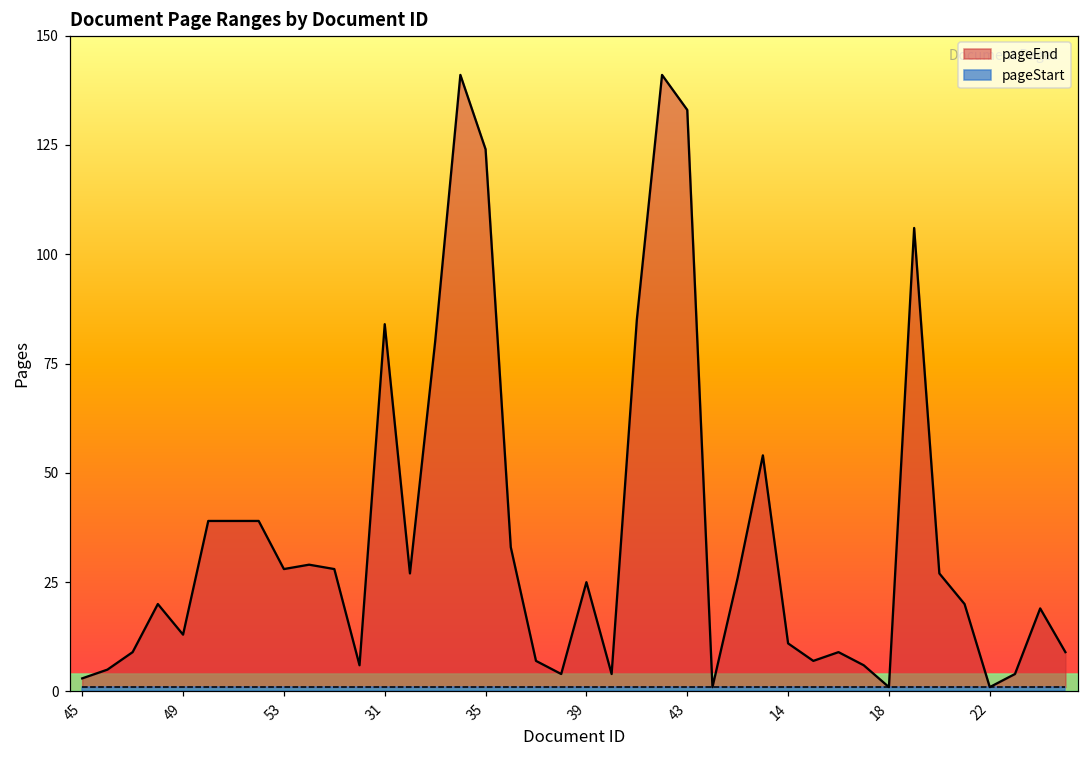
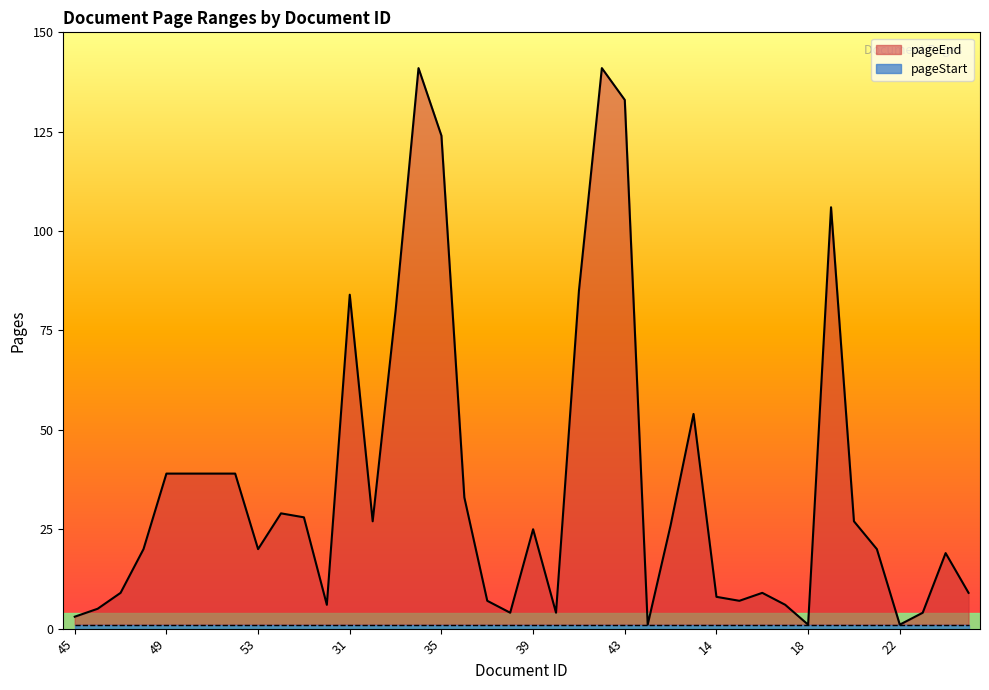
  {
    "pageEnd": {
-     "49": 13,
-     "53": 28,
+     "49": 39,
+     "53": 20,
      "31": 84,
      "35": 124,
      "39": 25,
      "43": 133,
-     "14": 11
+     "14": 8
    }
  }
